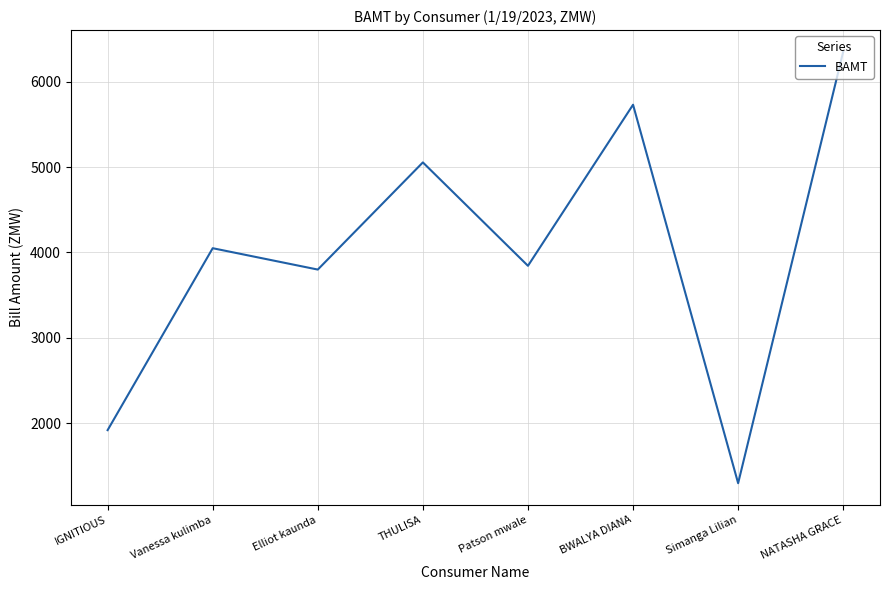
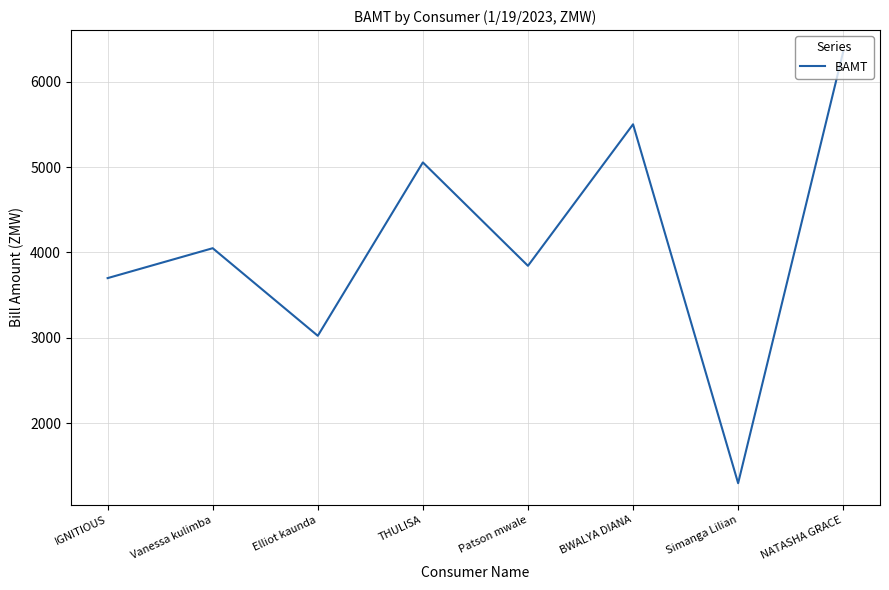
  {
-   "IGNITIOUS": 1900,
+   "IGNITIOUS": 3700,
    "Vanessa kulimba": 4100,
-   "Elliot kaunda": 3800,
+   "Elliot kaunda": 3000,
    "THULISA": 5100,
    "Patson mwale": 3800,
-   "BWALYA DIANA": 5700,
+   "BWALYA DIANA": 5500,
    "Simanga Lilian": 1300
  }
